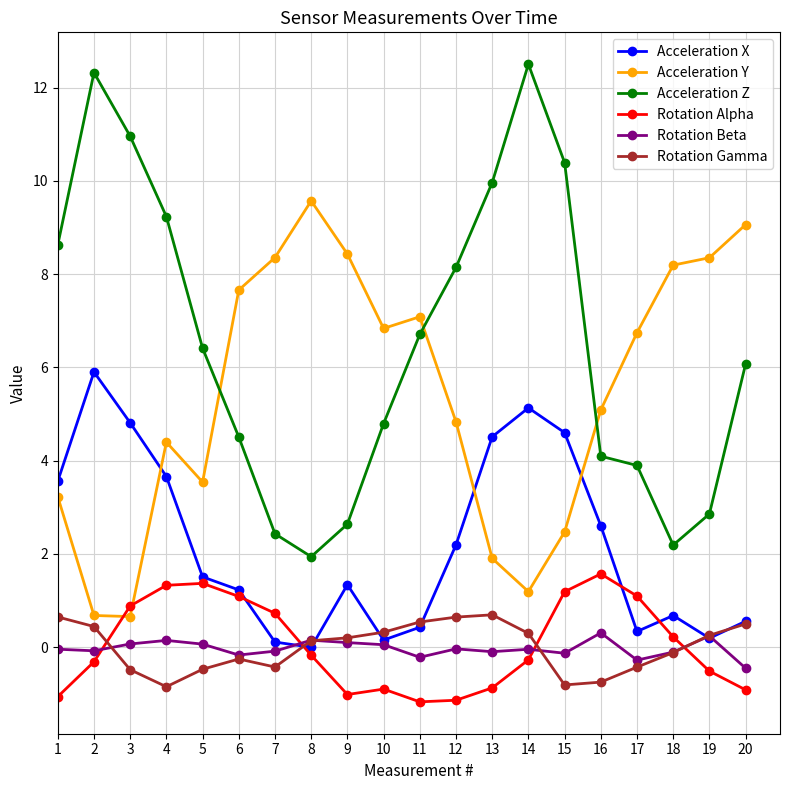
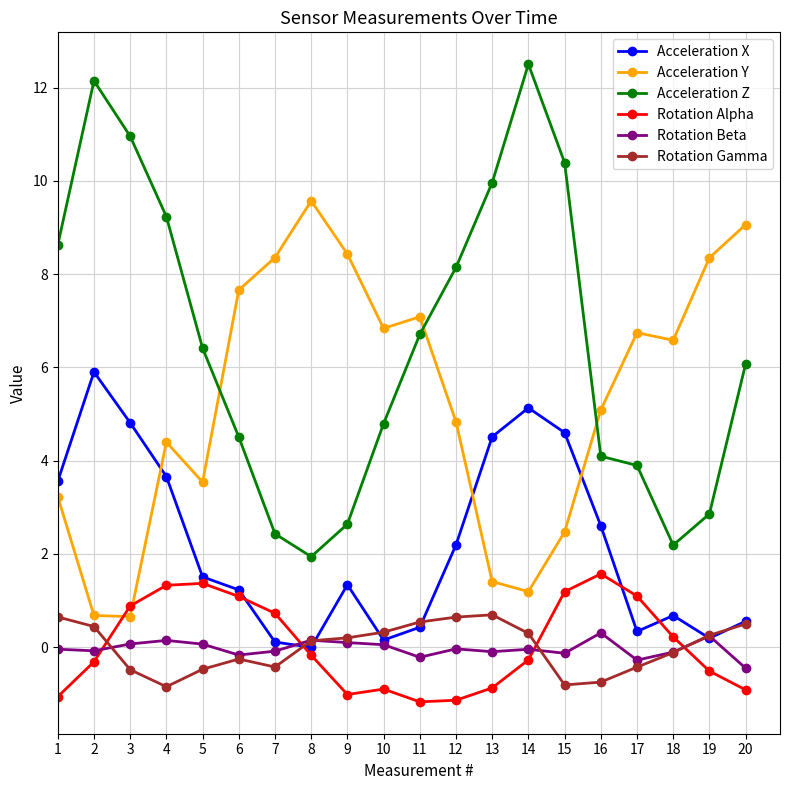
  {
    "Acceleration X": {
      "1": 3.6,
      "2": 5.9,
      "3": 4.8,
      "4": 3.7,
      "5": 1.5,
      "6": 1.2,
      "7": 0.1,
      "8": 0.0,
      "9": 1.3,
      "10": 0.2,
      "11": 0.4,
      "12": 2.2,
      "13": 4.5,
      "14": 5.1,
      "15": 4.6,
      "16": 2.6,
      "17": 0.3,
      "18": 0.7,
      "20": 0.6
    },
    "Acceleration Y": {
      "1": 3.2,
      "2": 0.7,
      "3": 0.7,
      "4": 4.4,
      "5": 3.5,
      "6": 7.7,
      "7": 8.4,
      "8": 9.6,
      "9": 8.4,
      "10": 6.8,
      "11": 7.1,
      "12": 4.8,
-     "13": 1.9,
+     "13": 1.4,
      "14": 1.2,
      "15": 2.5,
      "16": 5.1,
      "17": 6.7,
-     "18": 8.2,
+     "18": 6.6,
      "19": 8.4,
      "20": 9.1
    },
    "Acceleration Z": {
      "1": 8.6,
-     "2": 12.3,
+     "2": 12.1,
      "3": 11.0,
      "4": 9.2,
      "5": 6.4,
      "6": 4.5,
      "7": 2.4,
      "8": 1.9,
      "9": 2.6,
      "10": 4.8,
      "11": 6.7,
      "12": 8.1,
      "13": 10.0,
      "14": 12.5,
      "15": 10.4,
      "16": 4.1,
      "17": 3.9,
      "18": 2.2,
      "19": 2.9,
      "20": 6.1
    },
    "Rotation Alpha": {
      "1": -1.1,
      "2": -0.3,
      "3": 0.9,
      "4": 1.3,
      "5": 1.4,
      "6": 1.1,
      "7": 0.7,
      "8": -0.2,
      "9": -1.0,
      "10": -0.9,
      "11": -1.2,
      "12": -1.1,
      "13": -0.9,
      "14": -0.3,
      "15": 1.2,
      "16": 1.6,
      "17": 1.1,
      "18": 0.2,
      "19": -0.5,
      "20": -0.9
    },
    "Rotation Beta": {
      "1": 0.0,
      "2": -0.1,
      "3": 0.1,
      "4": 0.1,
      "5": 0.1,
      "6": -0.2,
      "7": -0.1,
      "9": 0.1,
      "10": 0.1,
      "11": -0.2,
      "12": 0.0,
      "13": -0.1,
      "14": 0.0,
      "15": -0.1,
      "16": 0.3,
      "17": -0.3,
      "20": -0.5
    },
    "Rotation Gamma": {
      "1": 0.6,
      "2": 0.4,
      "3": -0.5,
      "4": -0.8,
      "5": -0.5,
      "6": -0.3,
      "7": -0.4,
      "9": 0.2,
      "10": 0.3,
      "11": 0.5,
      "12": 0.6,
      "13": 0.7,
      "14": 0.3,
      "15": -0.8,
      "16": -0.7,
      "17": -0.4,
      "20": 0.5
    }
  }
